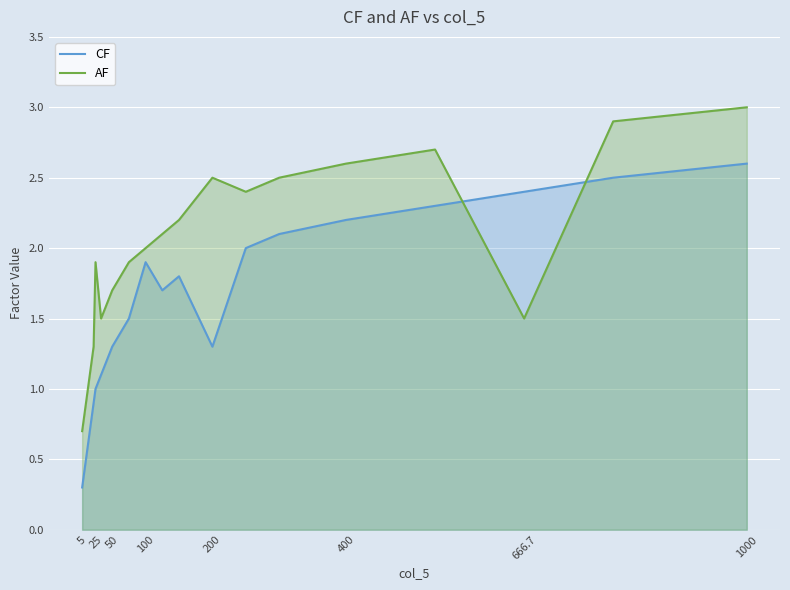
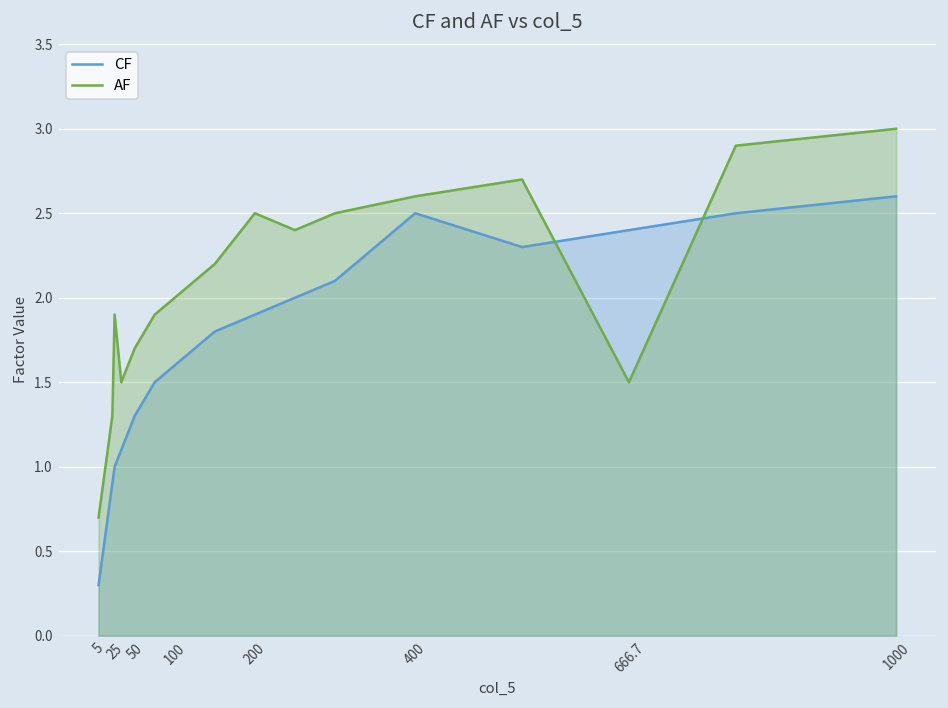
  {
    "CF": {
      "5": 0.3,
      "25": 1.0,
      "50": 1.3,
-     "100": 1.9,
-     "200": 1.3,
-     "400": 2.2,
+     "100": 1.6,
+     "200": 1.9,
+     "400": 2.5,
      "666.7": 2.4,
      "1000": 2.6
    },
    "AF": {
      "5": 0.7,
      "25": 1.9,
      "50": 1.7,
      "100": 2.0,
      "200": 2.5,
      "400": 2.6,
      "666.7": 1.5,
      "1000": 3.0
    }
  }
